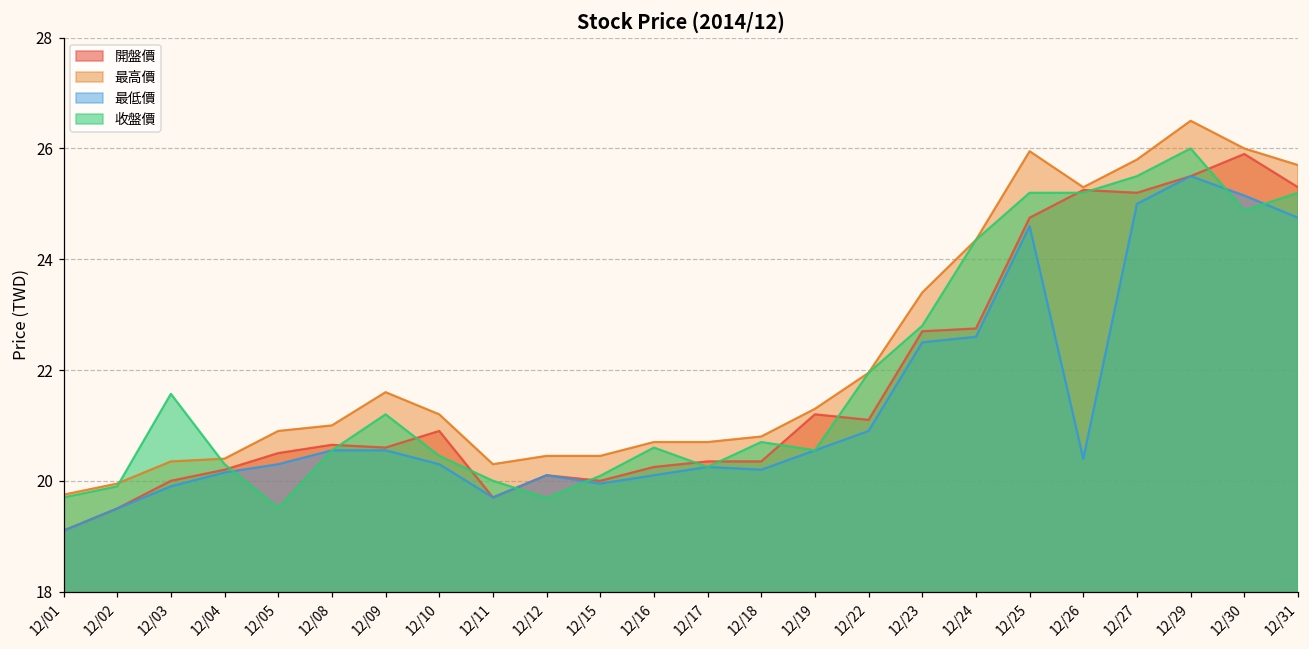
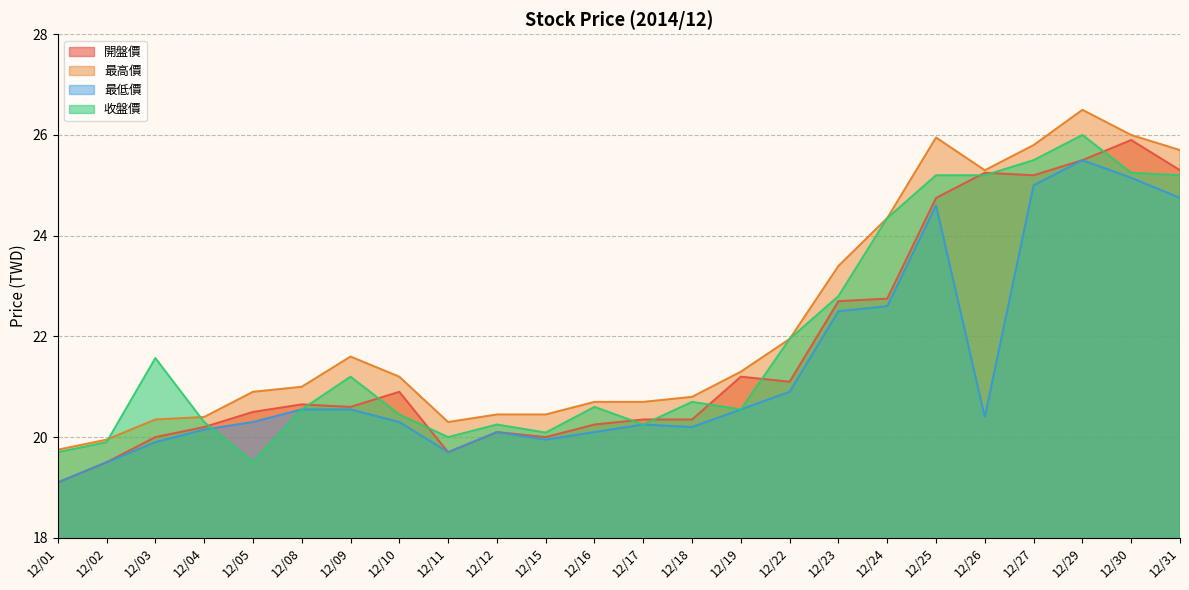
  {
    "最低價": {
      "12/03": 19.9,
      "12/05": 20.3,
      "12/10": 20.3,
      "12/16": 20.1,
      "12/18": 20.2,
      "12/22": 20.9,
      "12/23": 22.5,
      "12/24": 22.6,
      "12/25": 24.6,
      "12/26": 20.4,
      "12/27": 25.0,
      "12/30": 25.2,
      "12/31": 24.8
    },
    "收盤價": {
      "12/02": 19.9,
      "12/03": 21.6,
      "12/04": 20.3,
      "12/05": 19.5,
      "12/09": 21.2,
      "12/10": 20.5,
      "12/11": 20.0,
-     "12/12": 19.7,
+     "12/12": 20.3,
      "12/15": 20.1,
      "12/16": 20.6,
      "12/18": 20.7,
      "12/23": 22.8,
      "12/25": 25.2,
      "12/27": 25.5,
      "12/29": 26.0,
-     "12/30": 24.9,
+     "12/30": 25.3,
      "12/31": 25.2
    }
  }
